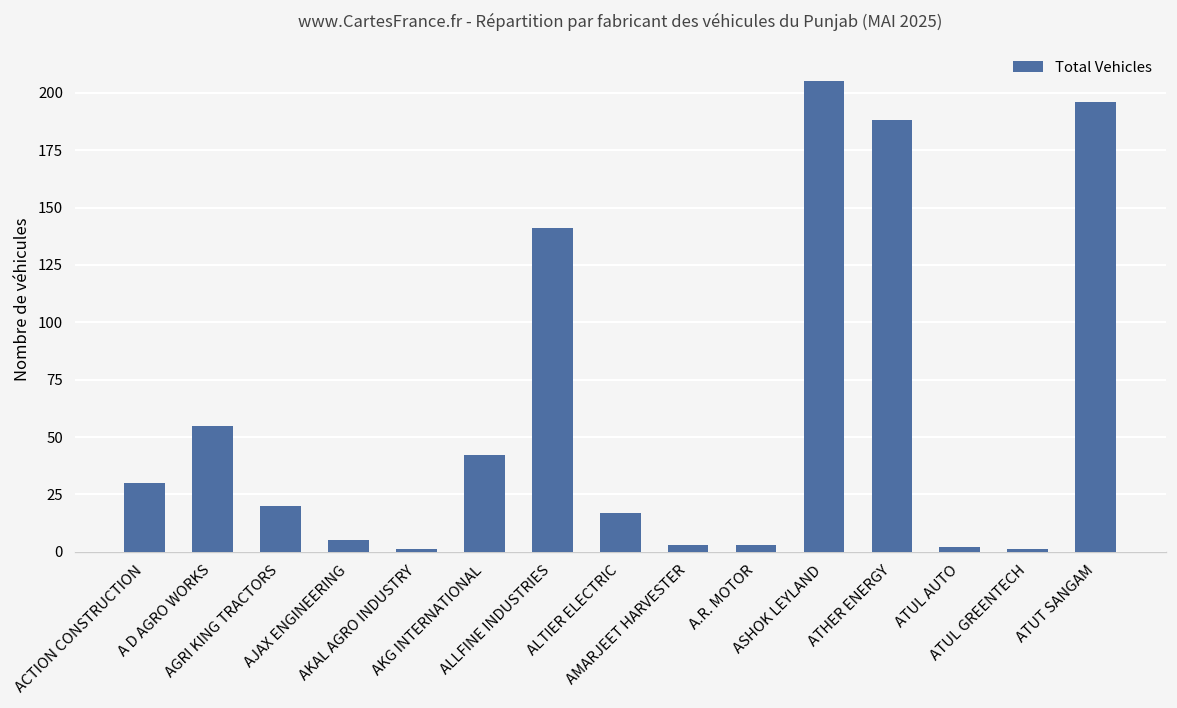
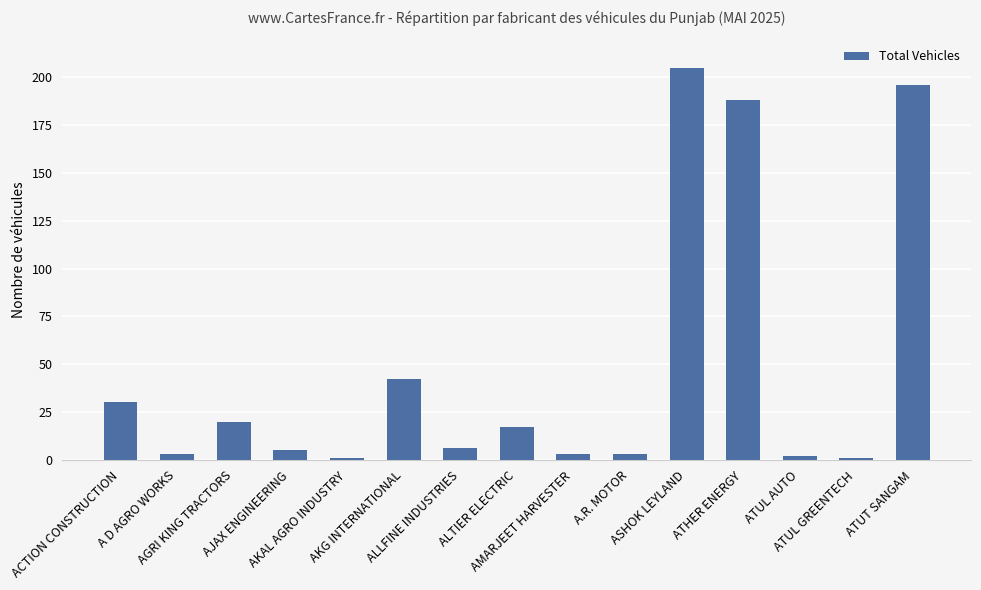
  {
    "ACTION CONSTRUCTION": 30,
-   "A D AGRO WORKS": 55,
+   "A D AGRO WORKS": 3,
    "AGRI KING TRACTORS": 20,
    "AJAX ENGINEERING": 5,
    "AKG INTERNATIONAL": 42,
-   "ALLFINE INDUSTRIES": 141,
+   "ALLFINE INDUSTRIES": 6,
    "ALTIER ELECTRIC": 17,
    "AMARJEET HARVESTER": 3,
    "A.R. MOTOR": 3,
    "ASHOK LEYLAND": 205,
    "ATHER ENERGY": 188,
    "ATUL AUTO": 2,
    "ATUT SANGAM": 196
  }
